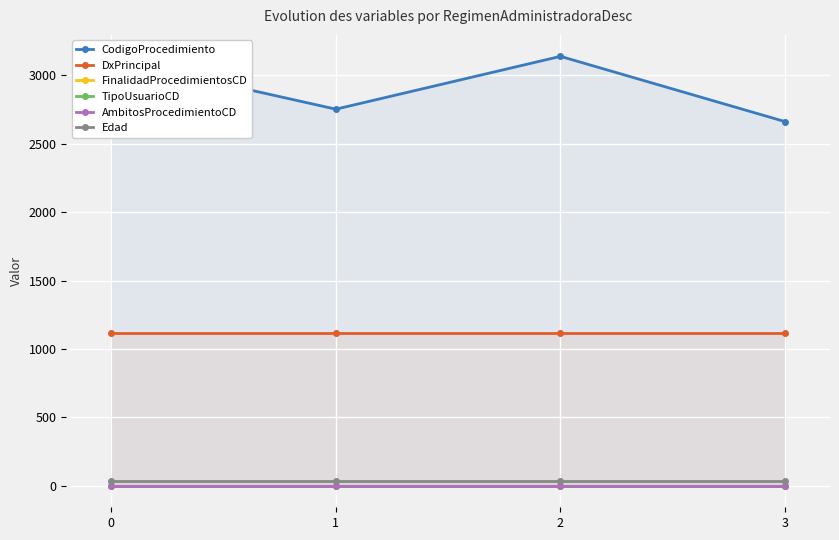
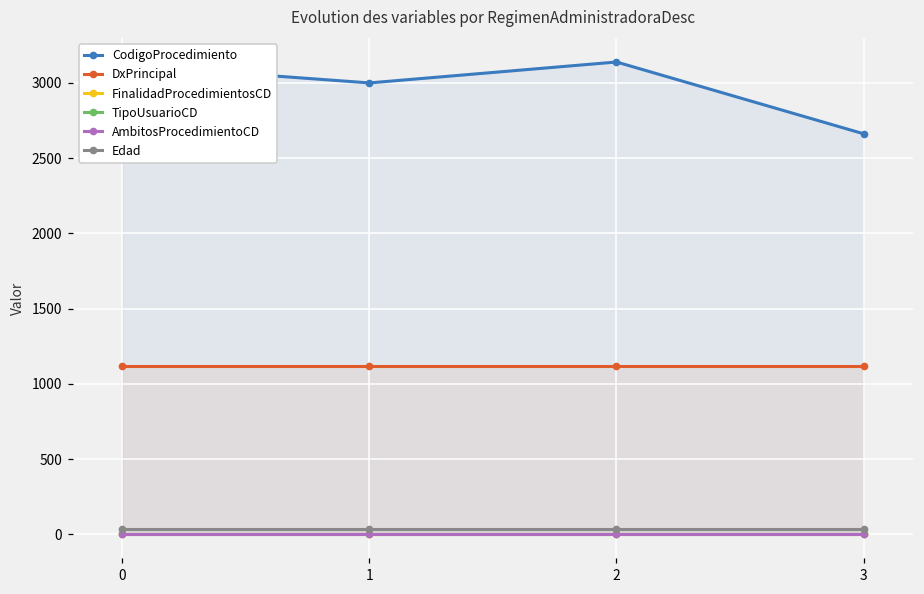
  {
    "CodigoProcedimiento": {
-     "1": 2750,
+     "1": 3000,
      "2": 3140,
      "3": 2660
    },
    "DxPrincipal": {
      "0": 1120,
      "1": 1120,
      "2": 1120,
      "3": 1120
    },
    "AmbitosProcedimientoCD": {
      "0": 0,
      "1": 0,
      "2": 0,
      "3": 0
    },
    "Edad": {
      "0": 30,
      "1": 30,
      "2": 30,
      "3": 30
    }
  }
